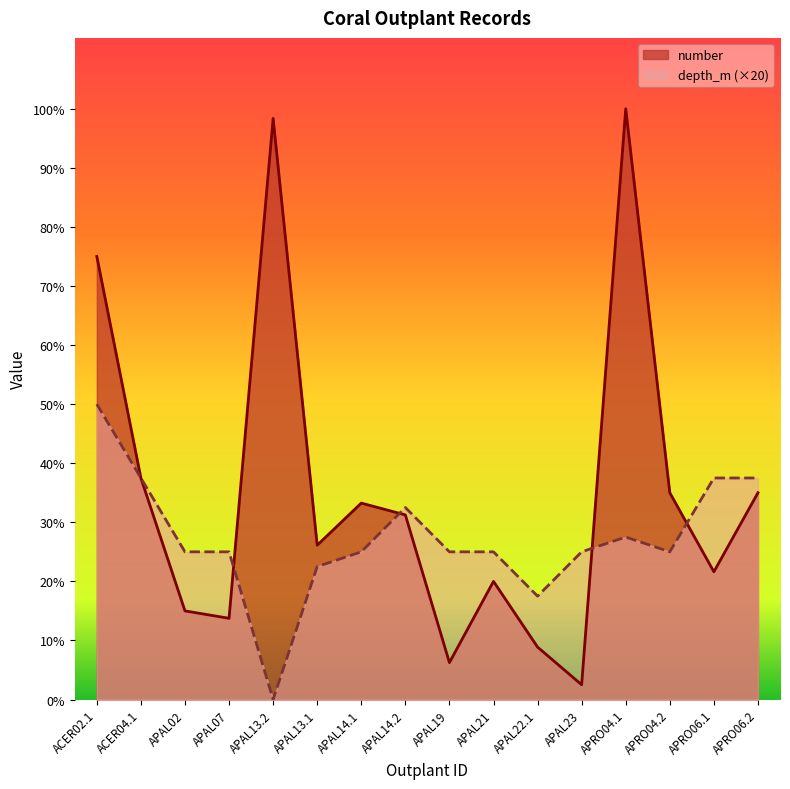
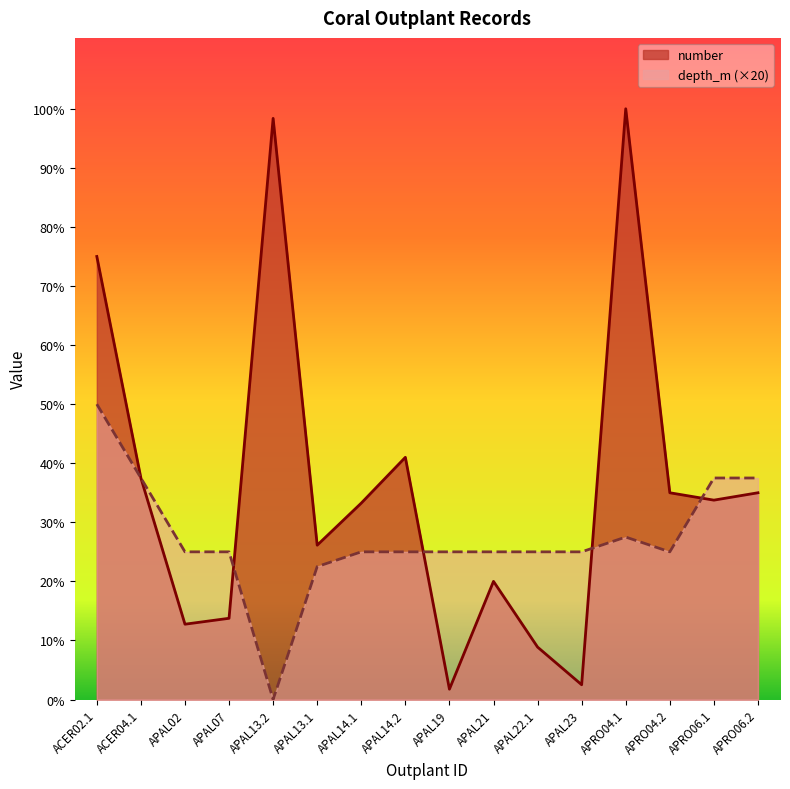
  {
    "number": {
      "ACER02.1": "75%",
-     "APAL02": "15%",
+     "APAL02": "13%",
      "APAL07": "14%",
      "APAL13.2": "98%",
      "APAL13.1": "26%",
      "APAL14.1": "33%",
-     "APAL14.2": "31%",
-     "APAL19": "6%",
+     "APAL14.2": "41%",
+     "APAL19": "2%",
      "APAL21": "20%",
      "APAL22.1": "9%",
      "APAL23": "3%",
      "APRO04.1": "100%",
      "APRO04.2": "35%",
-     "APRO06.1": "22%",
+     "APRO06.1": "34%",
      "APRO06.2": "35%"
    },
    "depth_m (×20)": {
      "ACER02.1": "50%",
      "APAL02": "25%",
      "APAL07": "25%",
      "APAL13.2": "0%",
      "APAL13.1": "23%",
      "APAL14.1": "25%",
-     "APAL14.2": "33%",
+     "APAL14.2": "25%",
      "APAL19": "25%",
      "APAL21": "25%",
-     "APAL22.1": "18%",
+     "APAL22.1": "25%",
      "APAL23": "25%",
      "APRO04.1": "28%",
      "APRO04.2": "25%",
      "APRO06.1": "38%",
      "APRO06.2": "38%"
    }
  }
